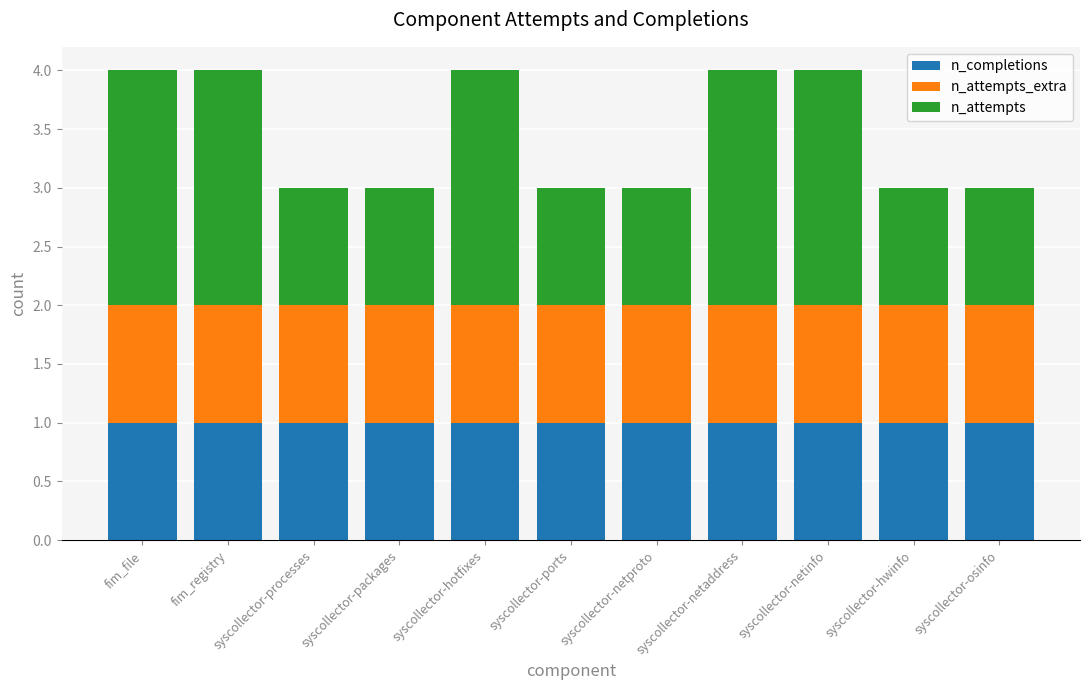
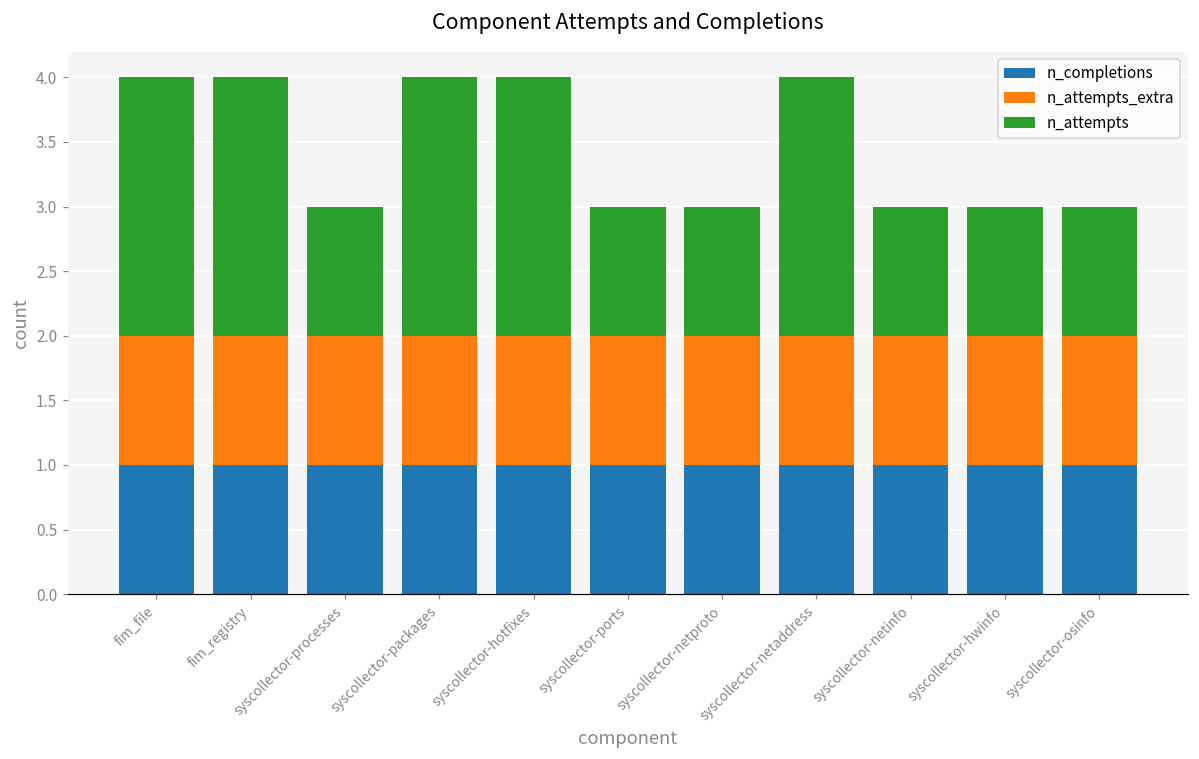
  {
    "n_completions": {
      "fim_file": 1,
      "fim_registry": 1,
      "syscollector-processes": 1,
      "syscollector-packages": 1,
      "syscollector-hotfixes": 1,
      "syscollector-ports": 1,
      "syscollector-netproto": 1,
      "syscollector-netaddress": 1,
      "syscollector-netinfo": 1,
      "syscollector-hwinfo": 1,
      "syscollector-osinfo": 1
    },
    "n_attempts": {
      "fim_file": 2,
      "fim_registry": 2,
      "syscollector-processes": 1,
-     "syscollector-packages": 1,
+     "syscollector-packages": 2,
      "syscollector-hotfixes": 2,
      "syscollector-ports": 1,
      "syscollector-netproto": 1,
      "syscollector-netaddress": 2,
-     "syscollector-netinfo": 2,
+     "syscollector-netinfo": 1,
      "syscollector-hwinfo": 1,
      "syscollector-osinfo": 1
    }
  }
